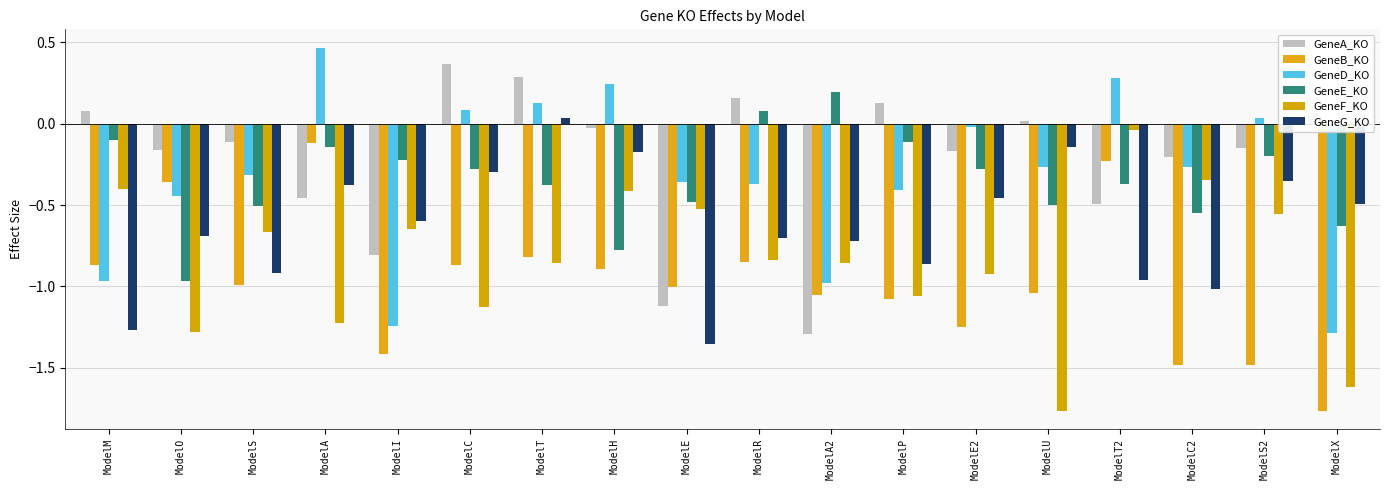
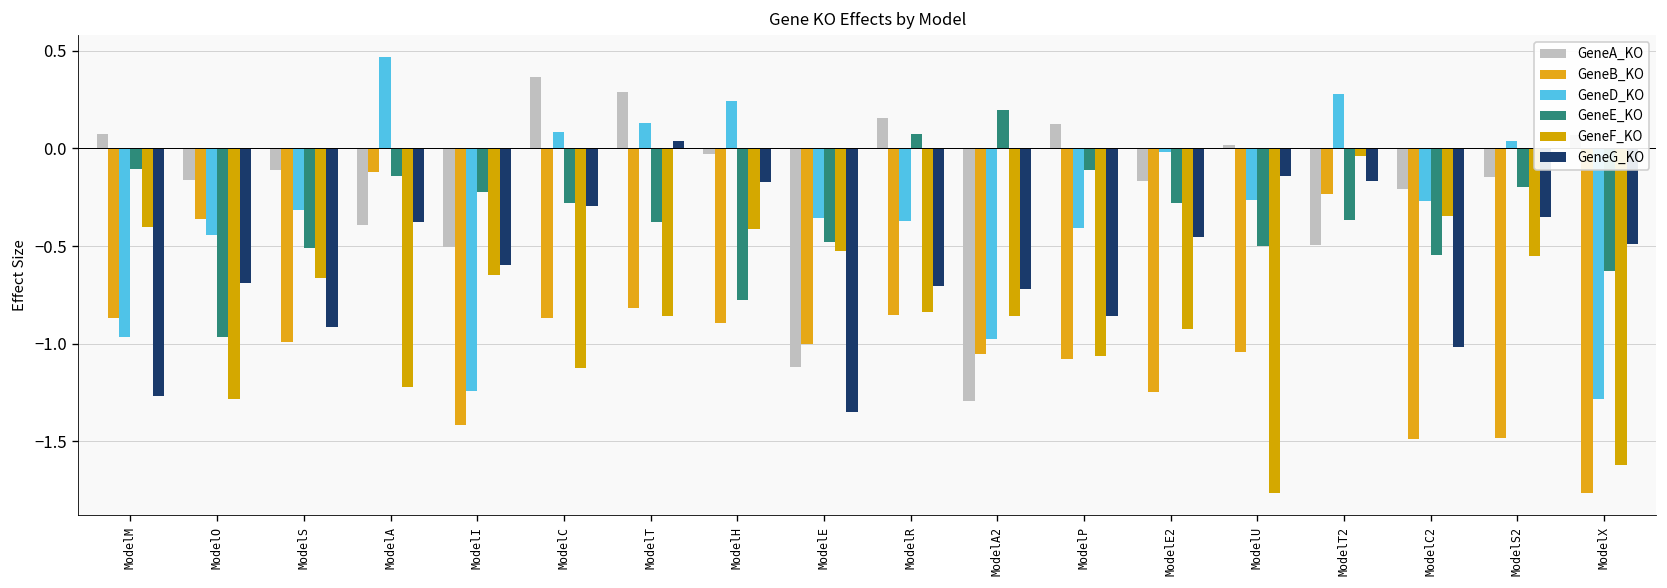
  {
    "GeneA_KO": {
      "ModelM": 0.08,
      "ModelO": -0.16,
      "ModelS": -0.11,
-     "ModelA": -0.46,
-     "ModelI": -0.80,
+     "ModelA": -0.39,
+     "ModelI": -0.51,
      "ModelC": 0.37,
      "ModelT": 0.29,
      "ModelH": -0.03,
      "ModelE": -1.12,
      "ModelR": 0.16,
      "ModelA2": -1.29,
      "ModelP": 0.12,
      "ModelE2": -0.17,
      "ModelU": 0.02,
      "ModelT2": -0.50,
      "ModelC2": -0.21,
      "ModelS2": -0.15
    },
    "GeneD_KO": {
      "ModelM": -0.96,
      "ModelO": -0.44,
      "ModelS": -0.32,
      "ModelA": 0.47,
      "ModelI": -1.24,
      "ModelC": 0.08,
      "ModelT": 0.13,
      "ModelH": 0.24,
      "ModelE": -0.36,
      "ModelR": -0.37,
      "ModelA2": -0.98,
      "ModelP": -0.41,
      "ModelE2": -0.02,
      "ModelU": -0.26,
      "ModelT2": 0.28,
      "ModelC2": -0.27,
      "ModelS2": 0.04,
      "ModelX": -1.29
    },
    "GeneE_KO": {
      "ModelM": -0.10,
      "ModelO": -0.97,
      "ModelS": -0.51,
      "ModelA": -0.14,
      "ModelI": -0.22,
      "ModelC": -0.28,
      "ModelT": -0.38,
      "ModelH": -0.78,
      "ModelE": -0.48,
      "ModelR": 0.08,
      "ModelA2": 0.20,
      "ModelP": -0.11,
      "ModelE2": -0.28,
      "ModelU": -0.50,
      "ModelT2": -0.37,
      "ModelC2": -0.55,
      "ModelS2": -0.20,
      "ModelX": -0.63
    },
    "GeneG_KO": {
      "ModelM": -1.27,
      "ModelO": -0.69,
      "ModelS": -0.91,
      "ModelA": -0.38,
      "ModelI": -0.60,
      "ModelC": -0.29,
      "ModelT": 0.04,
      "ModelH": -0.17,
      "ModelE": -1.35,
      "ModelR": -0.71,
      "ModelA2": -0.72,
      "ModelP": -0.86,
      "ModelE2": -0.45,
      "ModelU": -0.14,
-     "ModelT2": -0.96,
+     "ModelT2": -0.17,
      "ModelC2": -1.02,
      "ModelS2": -0.35,
      "ModelX": -0.49
    }
  }
